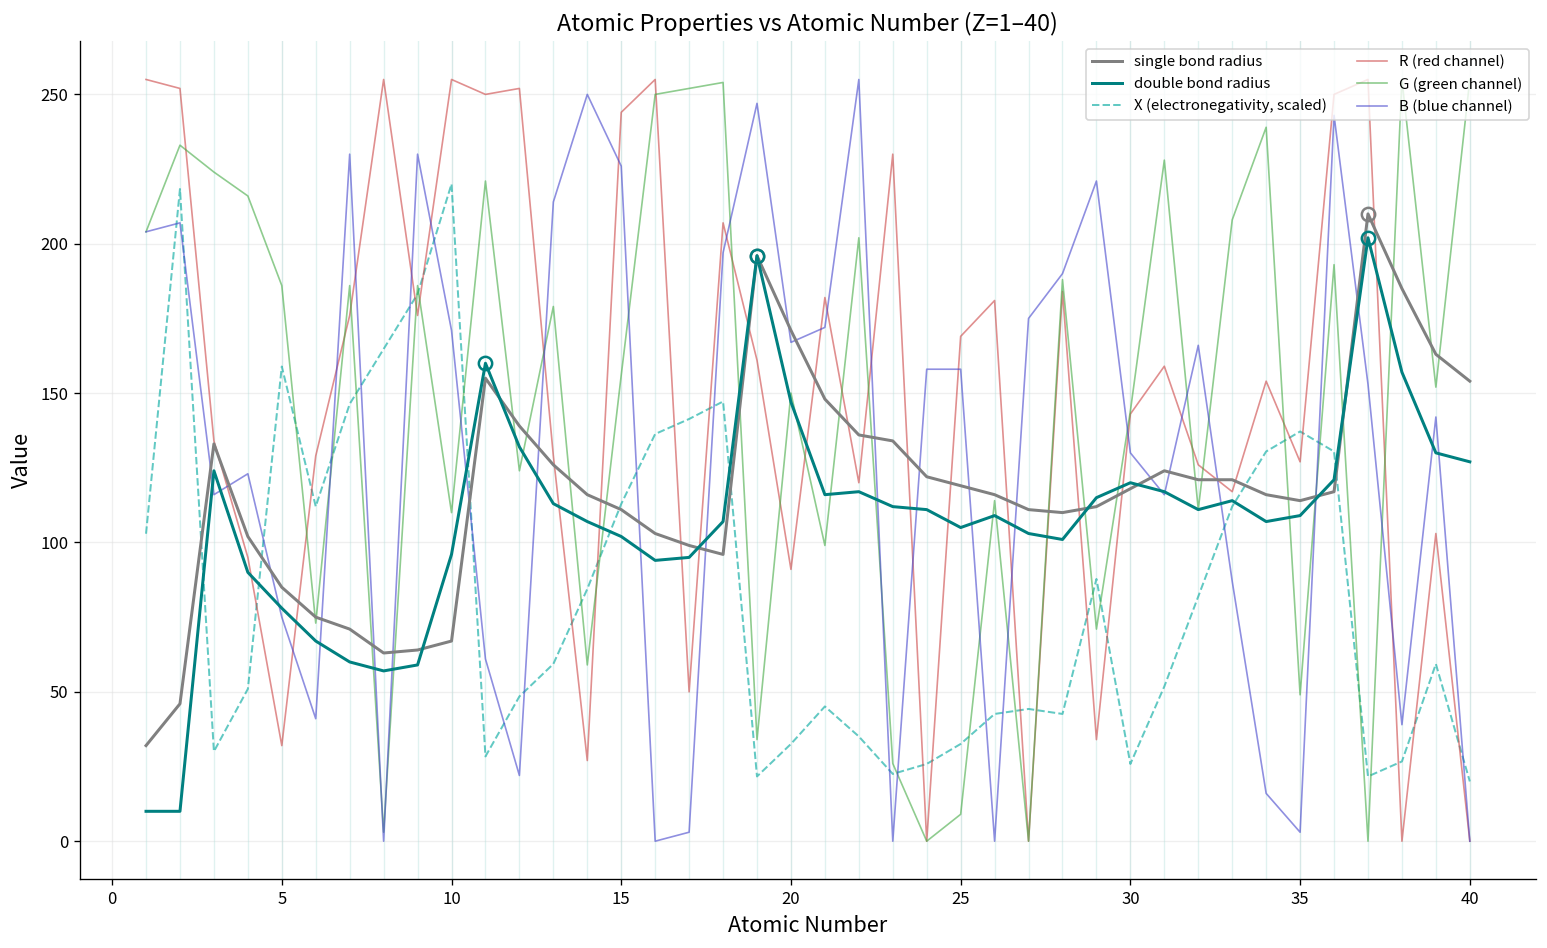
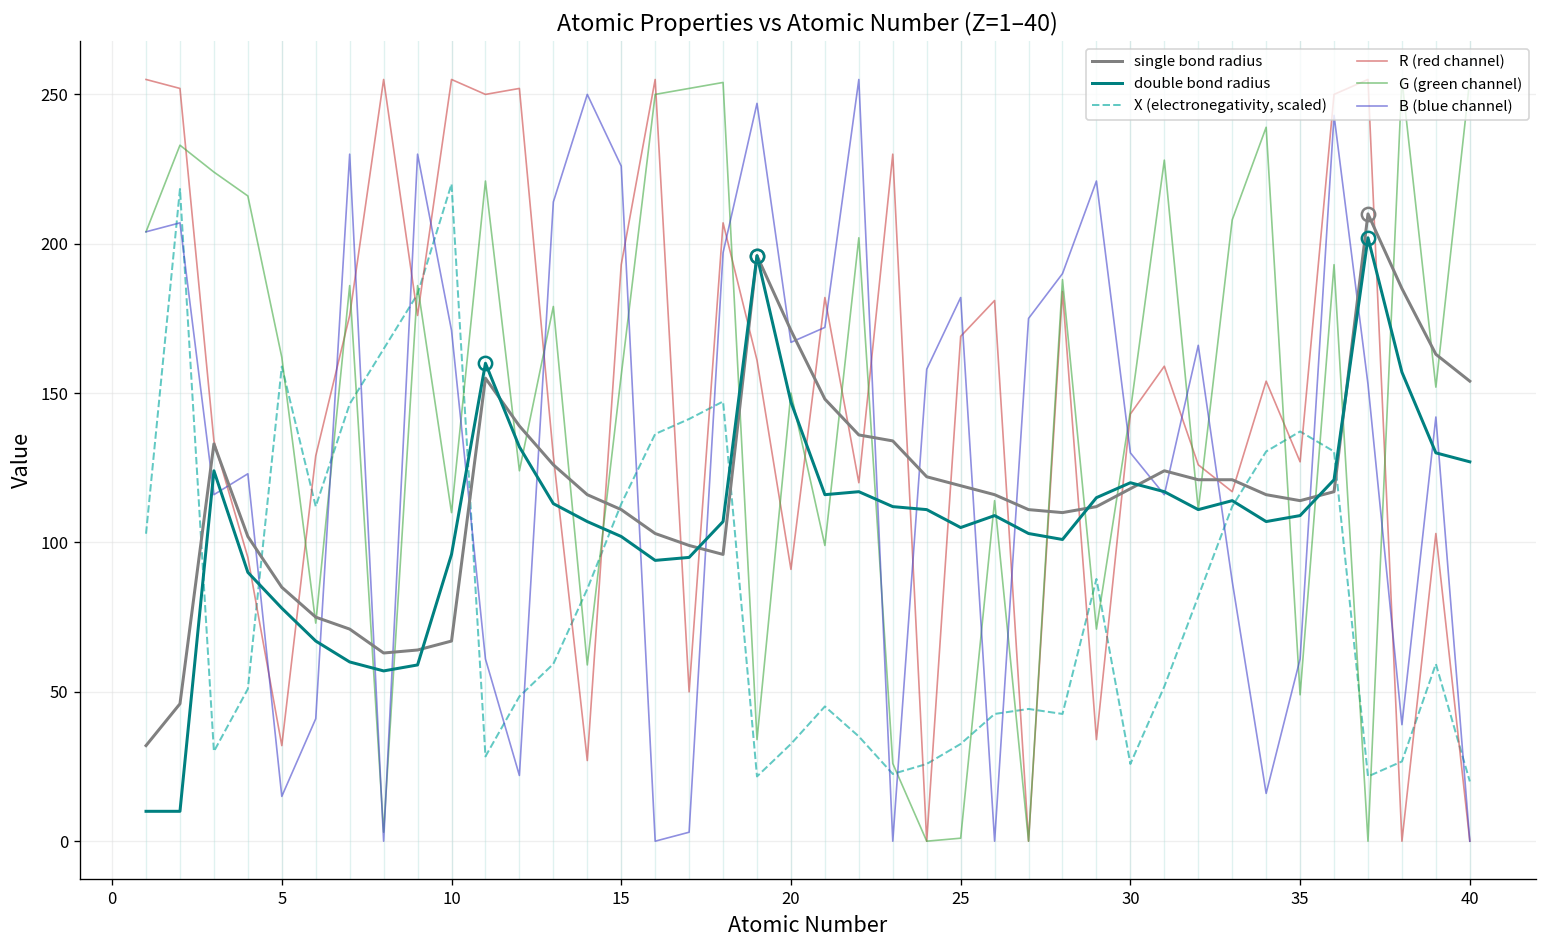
  {
    "X (electronegativity, scaled)": {
      "5": 159,
      "10": 220,
      "15": 113,
      "20": 33,
      "25": 33,
      "30": 26,
      "35": 137,
      "40": 20
    },
    "R (red channel)": {
      "5": 32,
      "10": 255,
-     "15": 244,
+     "15": 193,
      "20": 91,
      "25": 169,
      "35": 127
    },
    "G (green channel)": {
-     "5": 186,
+     "5": 162,
      "10": 110,
      "15": 156,
      "20": 150,
-     "25": 9,
+     "25": 1,
      "35": 49
    },
    "B (blue channel)": {
-     "5": 75,
+     "5": 15,
      "10": 171,
      "15": 226,
      "20": 167,
-     "25": 158,
+     "25": 182,
      "30": 130,
-     "35": 3
+     "35": 61
    }
  }
